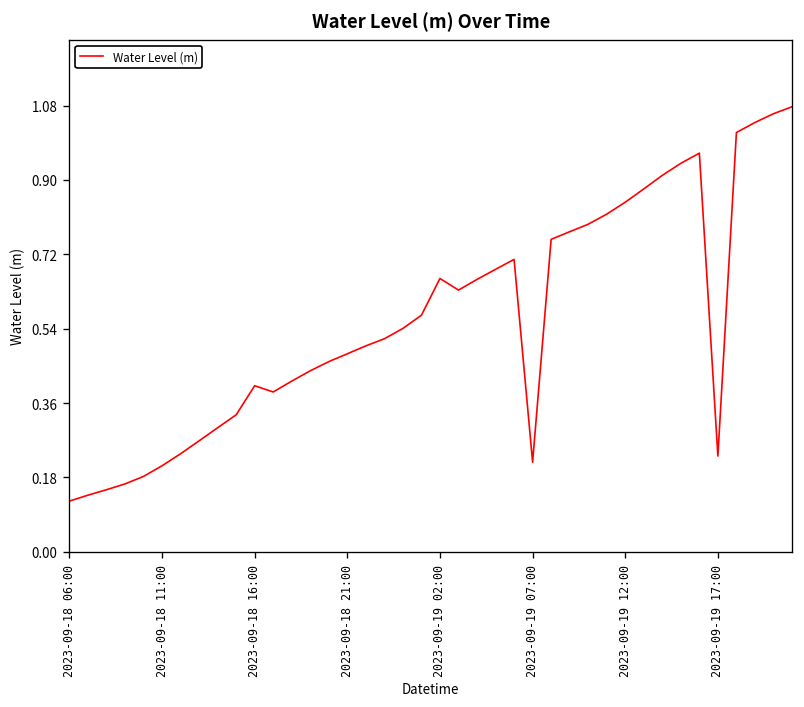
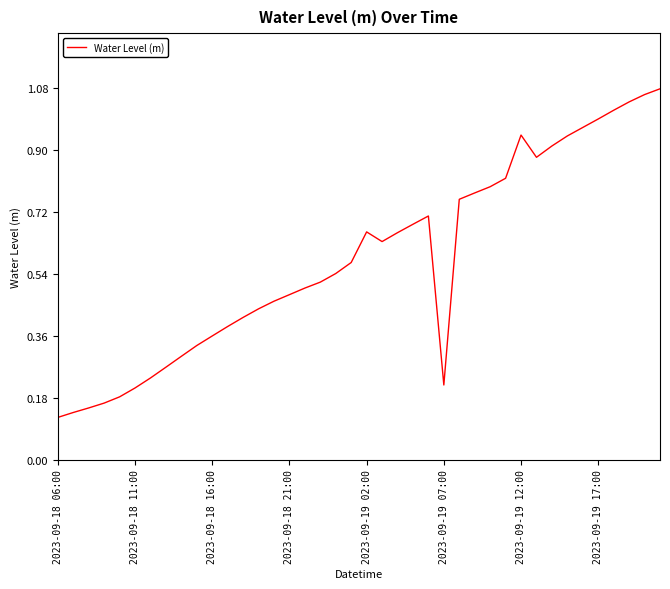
  {
    "2023-09-18 06:00": 0.12,
    "2023-09-18 11:00": 0.21,
-   "2023-09-18 16:00": 0.40,
+   "2023-09-18 16:00": 0.36,
    "2023-09-18 21:00": 0.48,
    "2023-09-19 02:00": 0.66,
    "2023-09-19 07:00": 0.22,
-   "2023-09-19 12:00": 0.85,
-   "2023-09-19 17:00": 0.23
+   "2023-09-19 12:00": 0.94,
+   "2023-09-19 17:00": 0.99
  }
